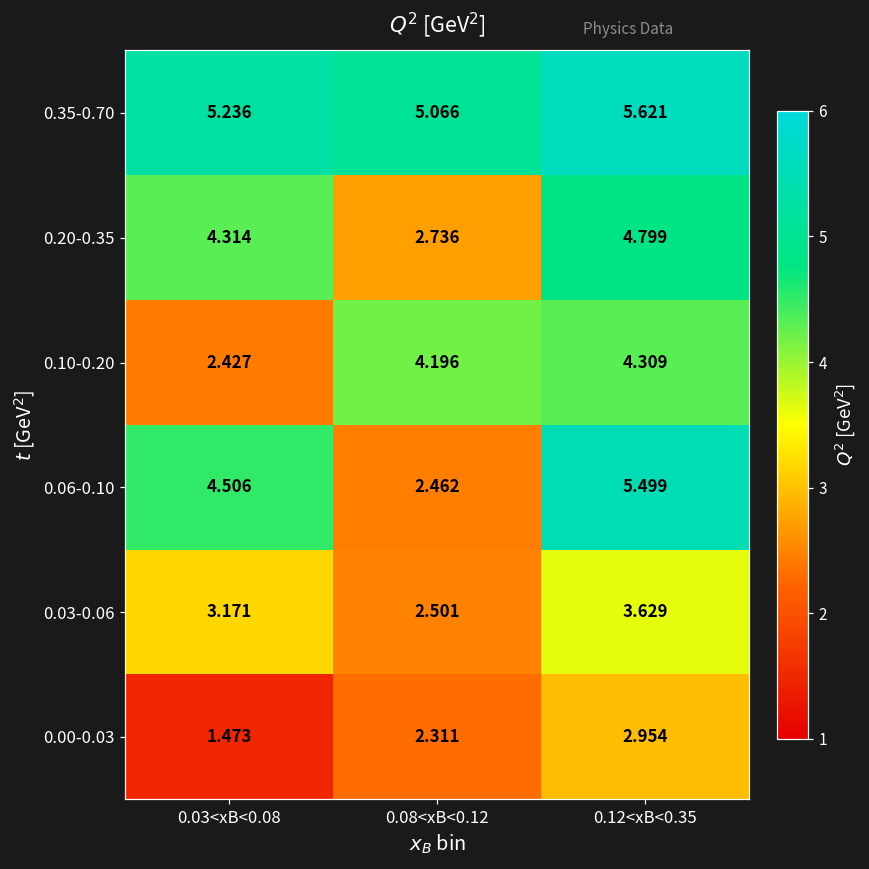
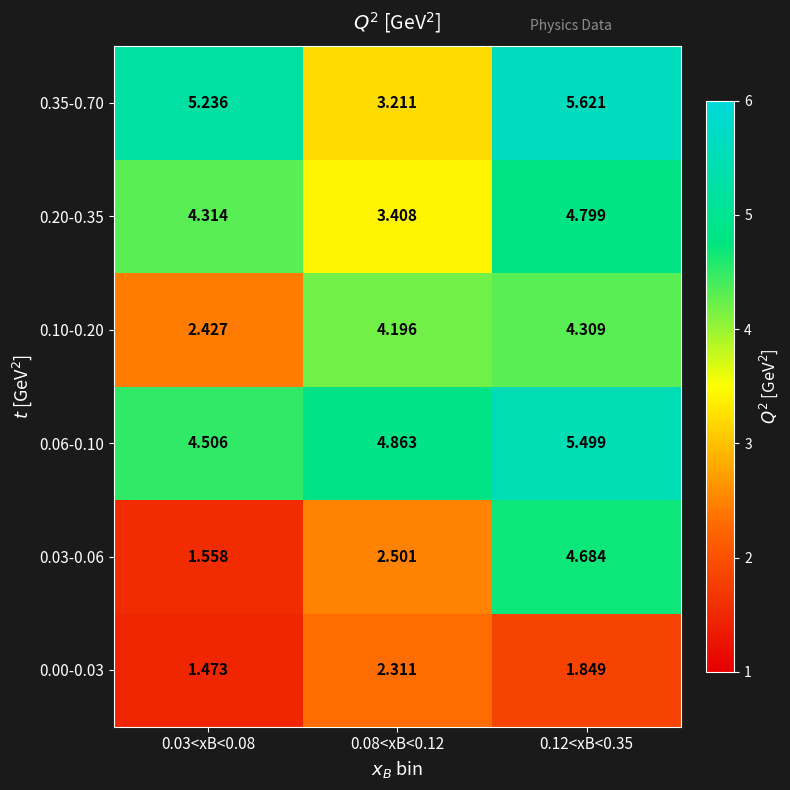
  {
    "0.35-0.70": {
      "0.03<xB<0.08": 5.236,
-     "0.08<xB<0.12": 5.066,
+     "0.08<xB<0.12": 3.211,
      "0.12<xB<0.35": 5.621
    },
    "0.20-0.35": {
      "0.03<xB<0.08": 4.314,
-     "0.08<xB<0.12": 2.736,
+     "0.08<xB<0.12": 3.408,
      "0.12<xB<0.35": 4.799
    },
    "0.10-0.20": {
      "0.03<xB<0.08": 2.427,
      "0.08<xB<0.12": 4.196,
      "0.12<xB<0.35": 4.309
    },
    "0.06-0.10": {
      "0.03<xB<0.08": 4.506,
-     "0.08<xB<0.12": 2.462,
+     "0.08<xB<0.12": 4.863,
      "0.12<xB<0.35": 5.499
    },
    "0.03-0.06": {
-     "0.03<xB<0.08": 3.171,
+     "0.03<xB<0.08": 1.558,
      "0.08<xB<0.12": 2.501,
-     "0.12<xB<0.35": 3.629
+     "0.12<xB<0.35": 4.684
    },
    "0.00-0.03": {
      "0.03<xB<0.08": 1.473,
      "0.08<xB<0.12": 2.311,
-     "0.12<xB<0.35": 2.954
+     "0.12<xB<0.35": 1.849
    }
  }
